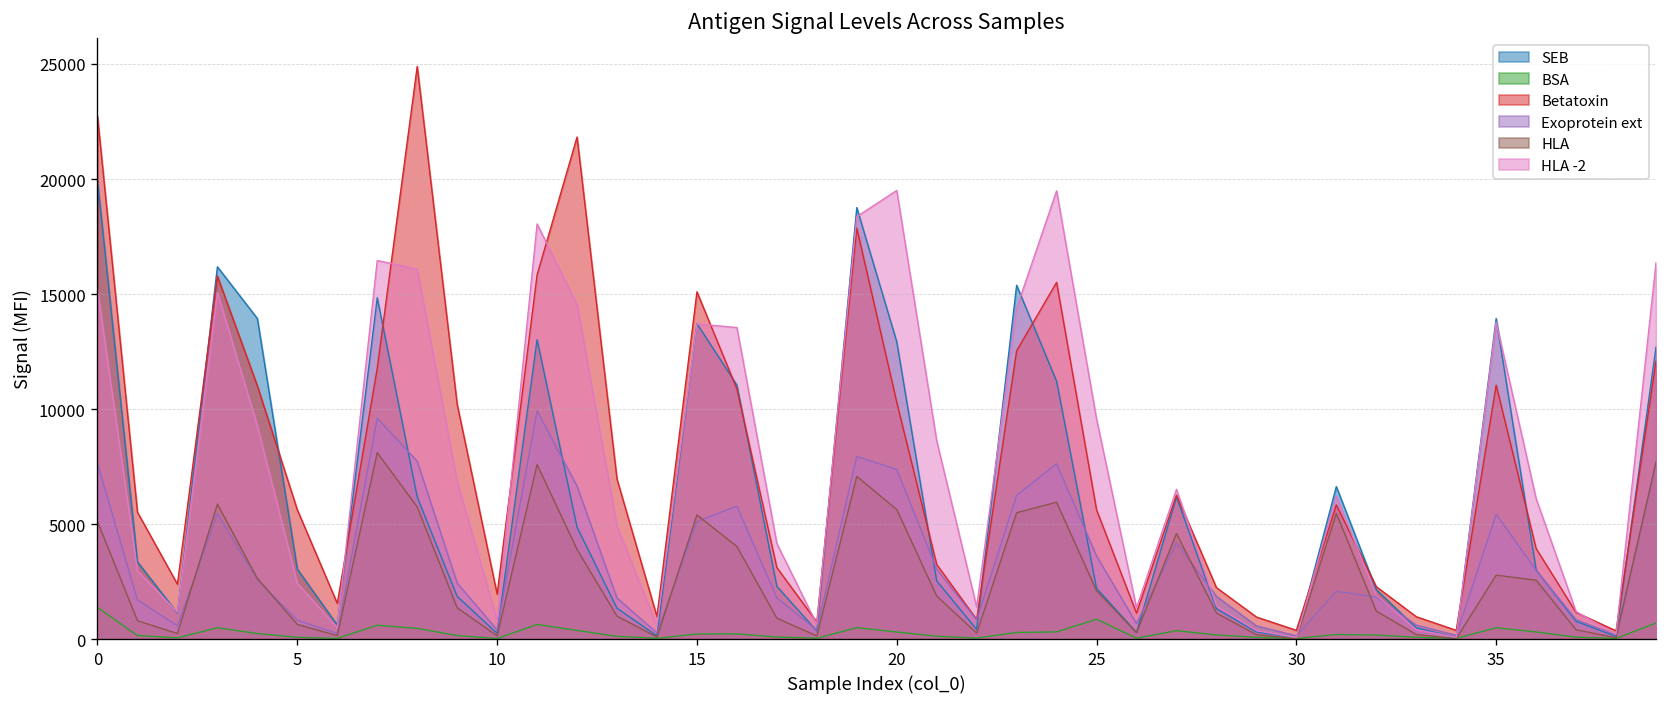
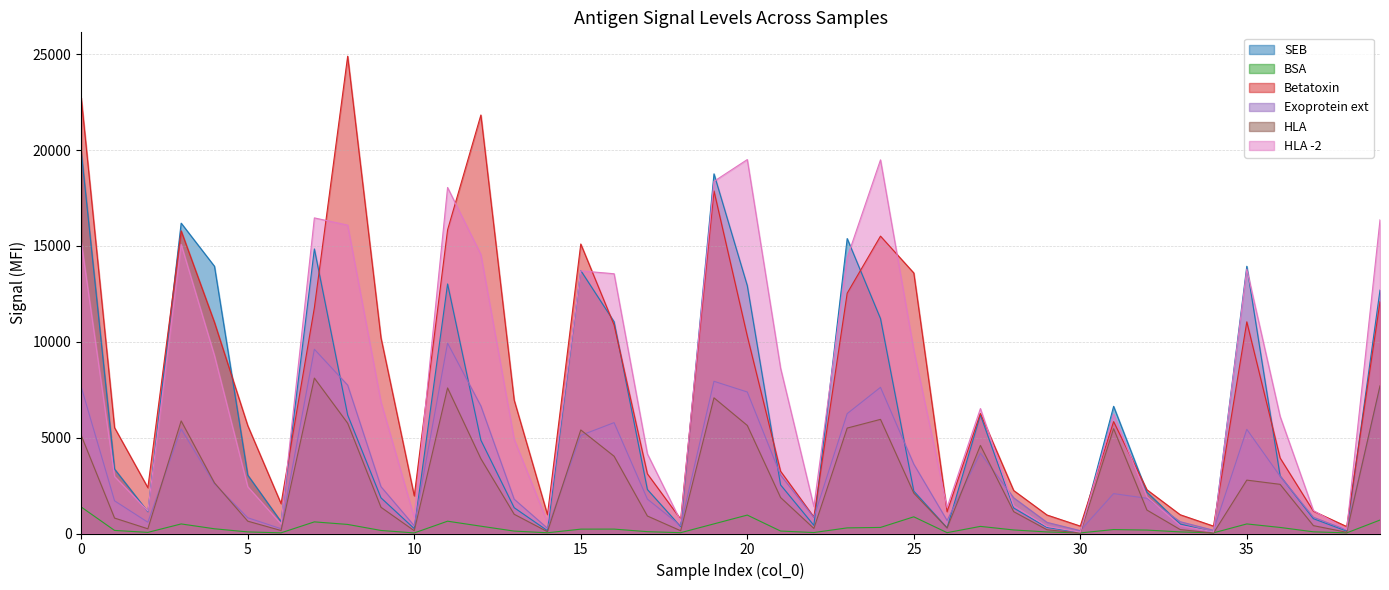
  {
    "SEB": {
      "0": 19900,
      "5": 3000,
      "20": 12900,
      "35": 13900
    },
    "BSA": {
      "0": 1400,
      "5": 100,
      "15": 200,
-     "20": 300,
+     "20": 1000,
      "25": 900,
      "35": 500
    },
    "Betatoxin": {
      "0": 22700,
      "5": 5600,
      "10": 2000,
      "15": 15100,
      "20": 10300,
-     "25": 5600,
+     "25": 13600,
      "30": 400,
      "35": 11000
    },
    "HLA": {
      "0": 5100,
      "5": 600,
      "15": 5400,
      "20": 5600,
      "35": 2800
    }
  }
